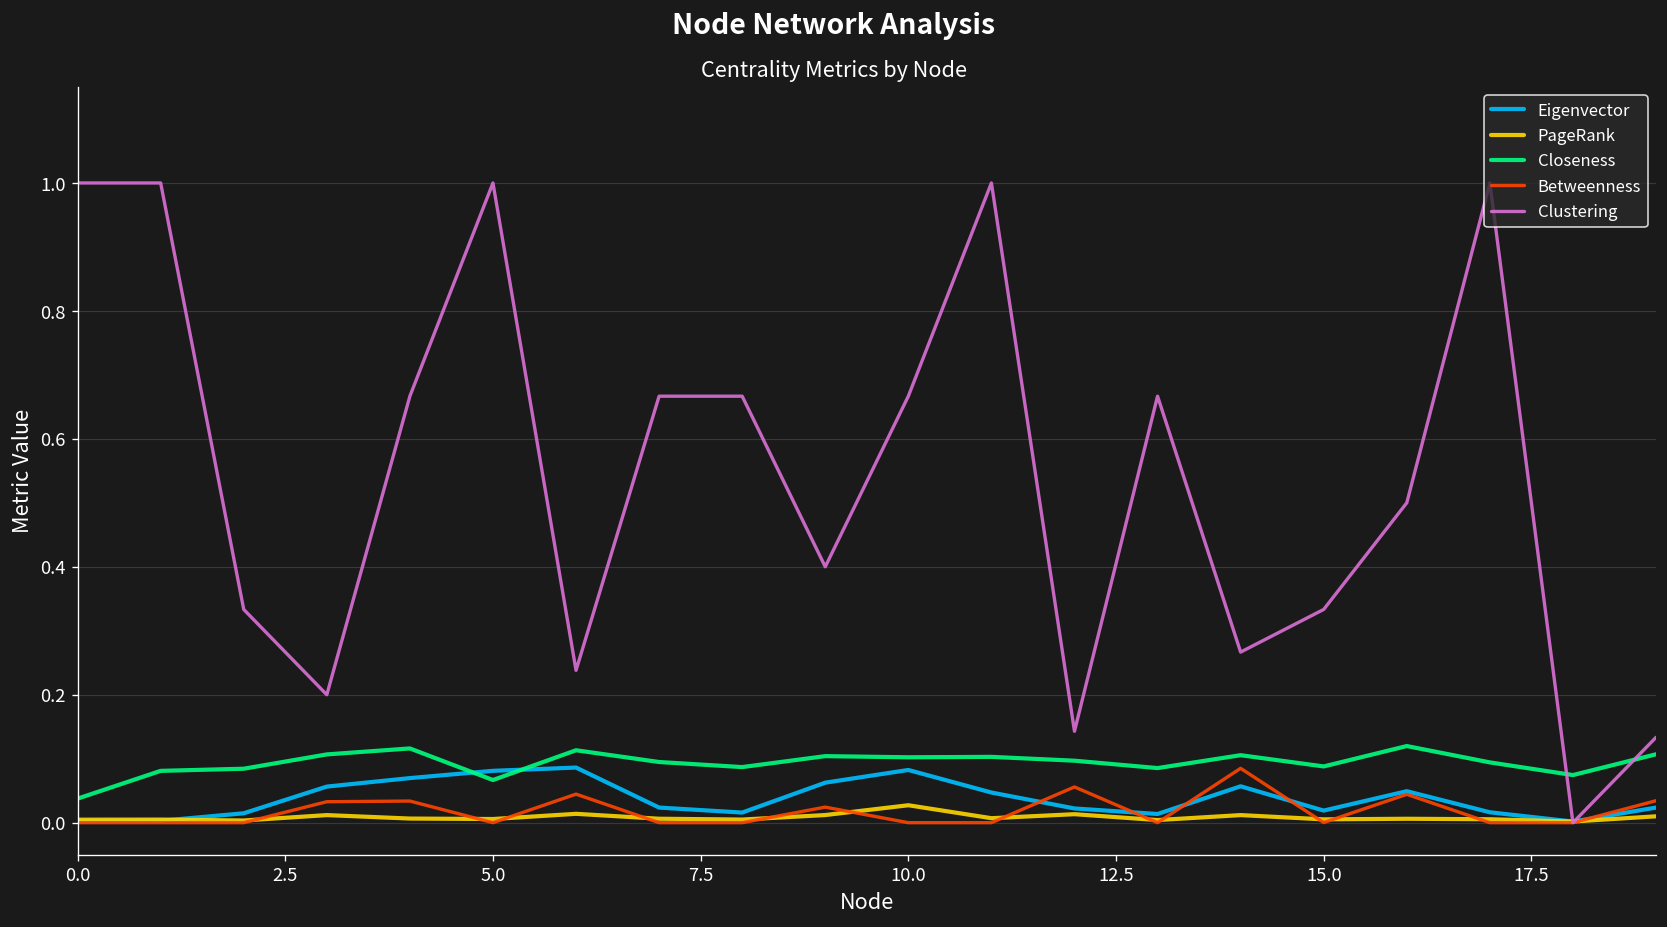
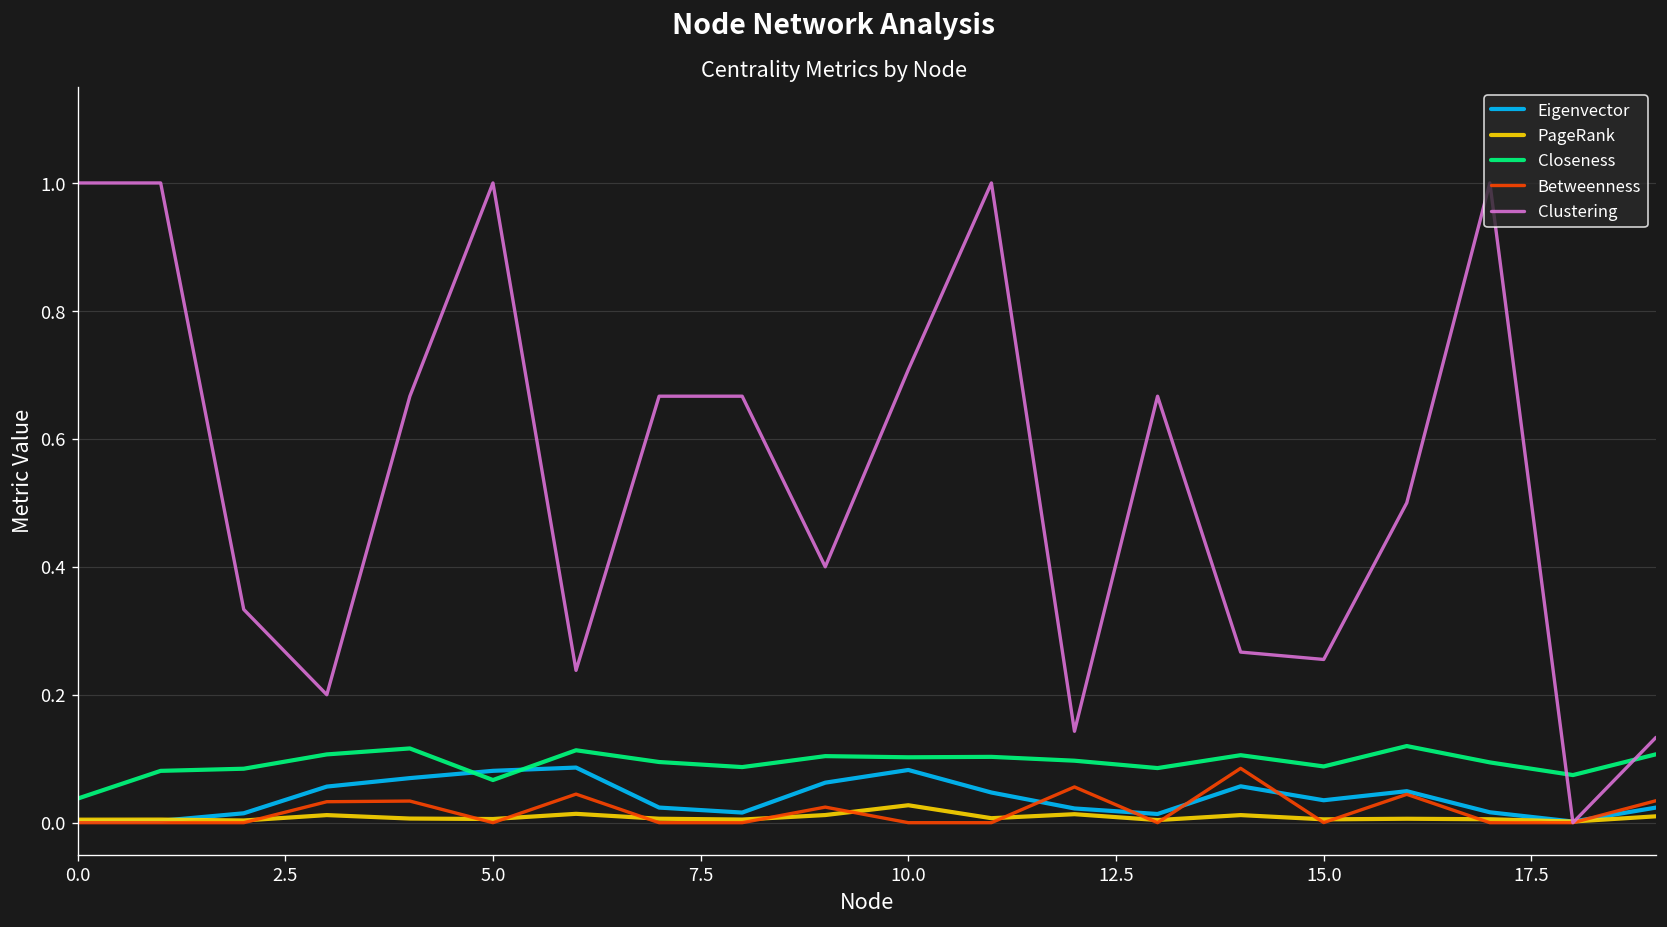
  {
    "Eigenvector": {
      "5.0": 0.08,
      "10.0": 0.08,
-     "15.0": 0.02
+     "15.0": 0.04
    },
    "PageRank": {
      "5.0": 0.01,
      "10.0": 0.03,
      "15.0": 0.01
    },
    "Closeness": {
      "0.0": 0.04,
      "5.0": 0.07,
      "10.0": 0.10,
      "15.0": 0.09
    },
    "Betweenness": {
      "5.0": 0.00,
      "10.0": 0.00,
      "15.0": 0.00
    },
    "Clustering": {
      "0.0": 1.00,
      "5.0": 1.00,
-     "10.0": 0.67,
-     "15.0": 0.33
+     "10.0": 0.71,
+     "15.0": 0.26
    }
  }
